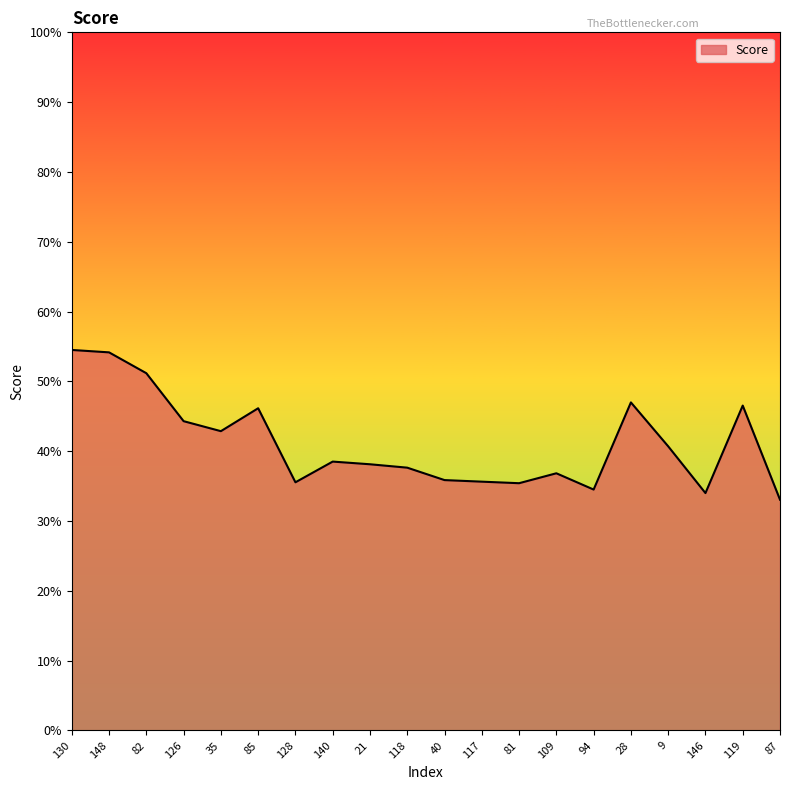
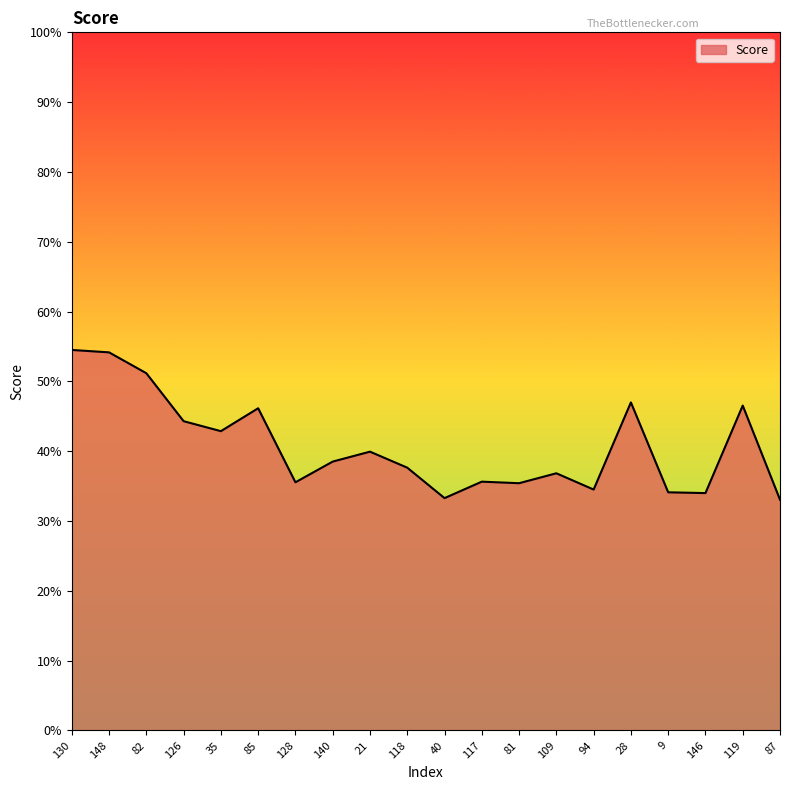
  {
    "130": "55%",
    "148": "54%",
    "82": "51%",
    "126": "44%",
    "35": "43%",
    "85": "46%",
    "128": "36%",
    "140": "39%",
-   "21": "38%",
+   "21": "40%",
    "118": "38%",
-   "40": "36%",
+   "40": "33%",
    "117": "36%",
    "81": "35%",
    "109": "37%",
    "94": "35%",
    "28": "47%",
-   "9": "41%",
+   "9": "34%",
    "146": "34%",
    "119": "47%",
    "87": "33%"
  }
